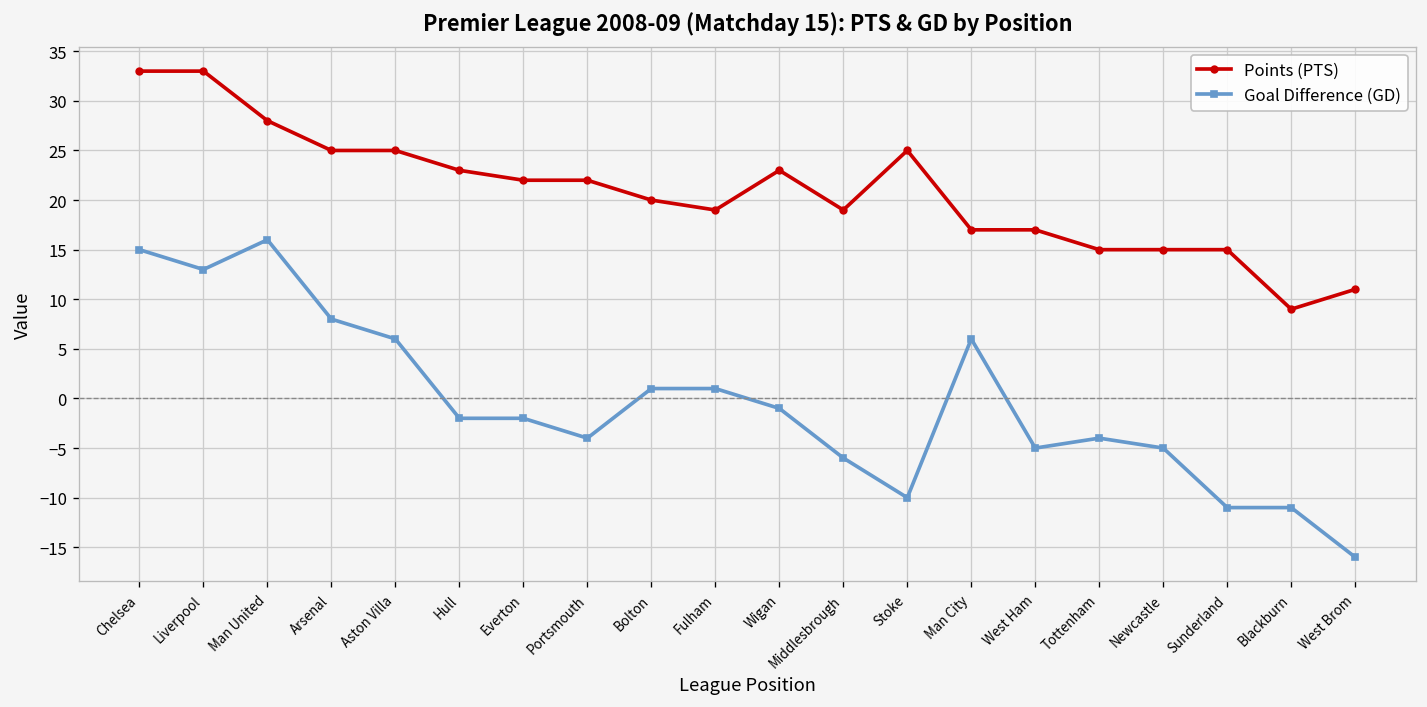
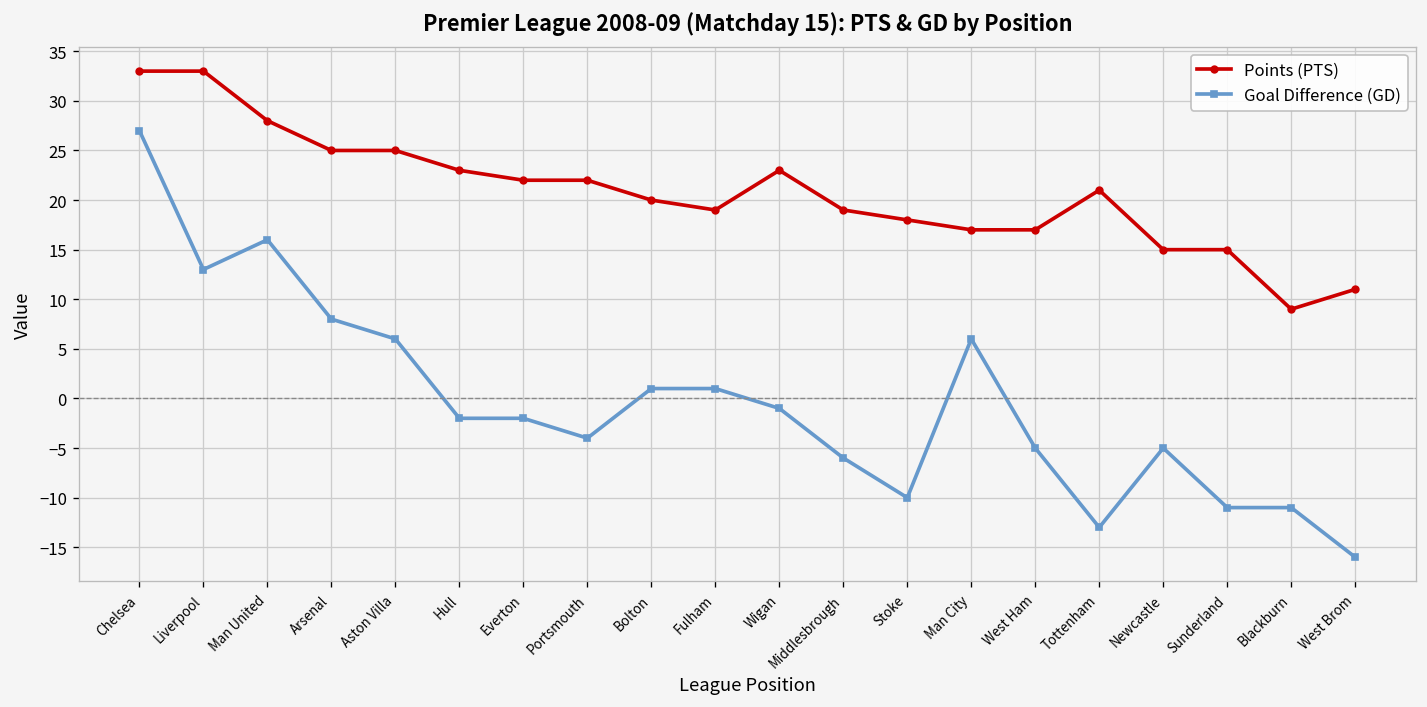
  {
    "Points (PTS)": {
      "Chelsea": 33,
      "Liverpool": 33,
      "Man United": 28,
      "Arsenal": 25,
      "Aston Villa": 25,
      "Hull": 23,
      "Everton": 22,
      "Portsmouth": 22,
      "Bolton": 20,
      "Fulham": 19,
      "Wigan": 23,
      "Middlesbrough": 19,
-     "Stoke": 25,
+     "Stoke": 18,
      "Man City": 17,
      "West Ham": 17,
-     "Tottenham": 15,
+     "Tottenham": 21,
      "Newcastle": 15,
      "Sunderland": 15,
      "Blackburn": 9,
      "West Brom": 11
    },
    "Goal Difference (GD)": {
-     "Chelsea": 15,
+     "Chelsea": 27,
      "Liverpool": 13,
      "Man United": 16,
      "Arsenal": 8,
      "Aston Villa": 6,
      "Hull": -2,
      "Everton": -2,
      "Portsmouth": -4,
      "Bolton": 1,
      "Fulham": 1,
      "Wigan": -1,
      "Middlesbrough": -6,
      "Stoke": -10,
      "Man City": 6,
      "West Ham": -5,
-     "Tottenham": -4,
+     "Tottenham": -13,
      "Newcastle": -5,
      "Sunderland": -11,
      "Blackburn": -11,
      "West Brom": -16
    }
  }
